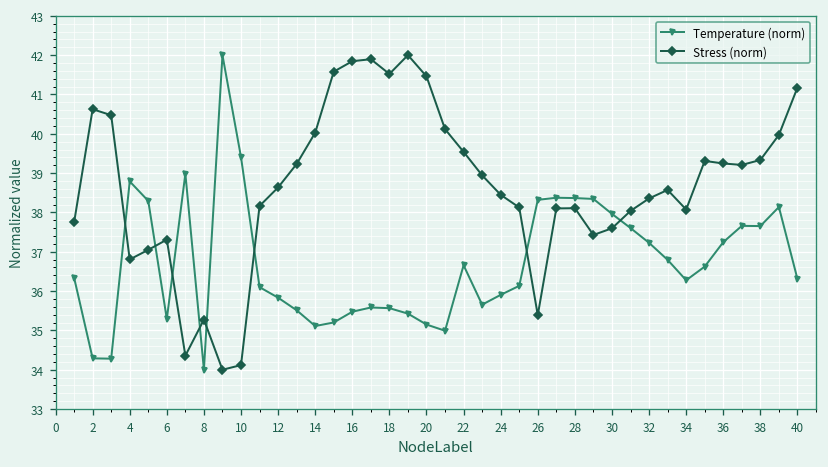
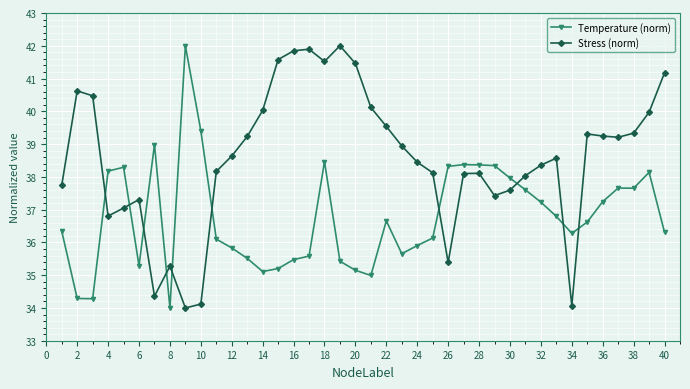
  {
    "Temperature (norm)": {
      "2": 34.3,
-     "4": 38.8,
+     "4": 38.2,
      "6": 35.3,
      "8": 34.0,
      "10": 39.4,
      "12": 35.8,
      "14": 35.1,
      "16": 35.5,
-     "18": 35.6,
+     "18": 38.5,
      "20": 35.1,
      "22": 36.7,
      "24": 35.9,
      "26": 38.3,
      "28": 38.4,
      "30": 38.0,
      "32": 37.2,
      "34": 36.3,
      "36": 37.2,
      "38": 37.7,
      "40": 36.3
    },
    "Stress (norm)": {
      "2": 40.6,
      "4": 36.8,
      "6": 37.3,
      "8": 35.3,
      "10": 34.1,
      "12": 38.6,
      "14": 40.0,
      "16": 41.8,
      "18": 41.5,
      "20": 41.5,
      "22": 39.5,
      "24": 38.4,
      "26": 35.4,
      "28": 38.1,
      "30": 37.6,
      "32": 38.4,
-     "34": 38.1,
+     "34": 34.1,
      "36": 39.2,
      "38": 39.3,
      "40": 41.2
    }
  }
